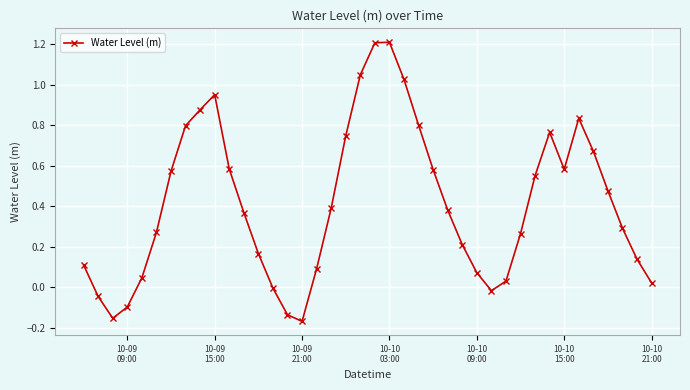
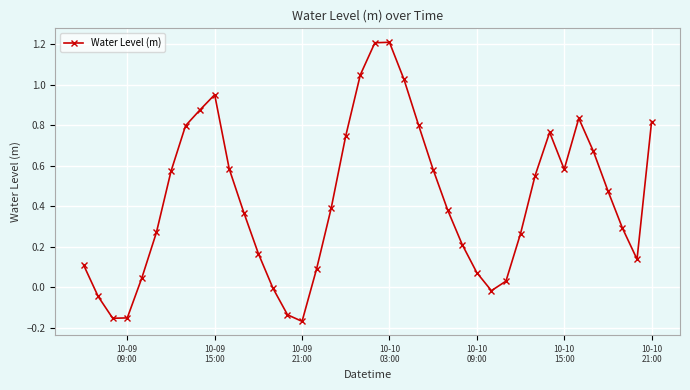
  {
-   "10-09 09:00": -0.10,
+   "10-09 09:00": -0.15,
    "10-09 15:00": 0.95,
    "10-09 21:00": -0.17,
    "10-10 03:00": 1.21,
    "10-10 09:00": 0.07,
    "10-10 15:00": 0.58,
-   "10-10 21:00": 0.02
+   "10-10 21:00": 0.82
  }
